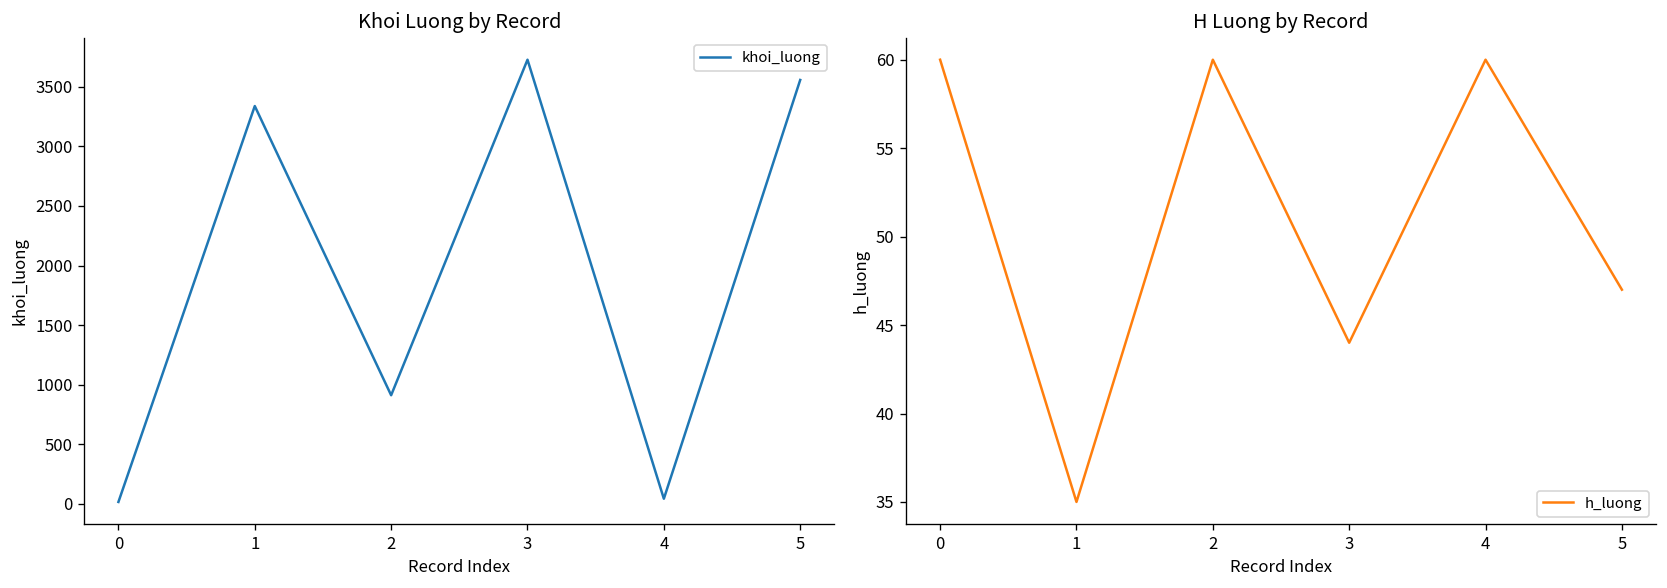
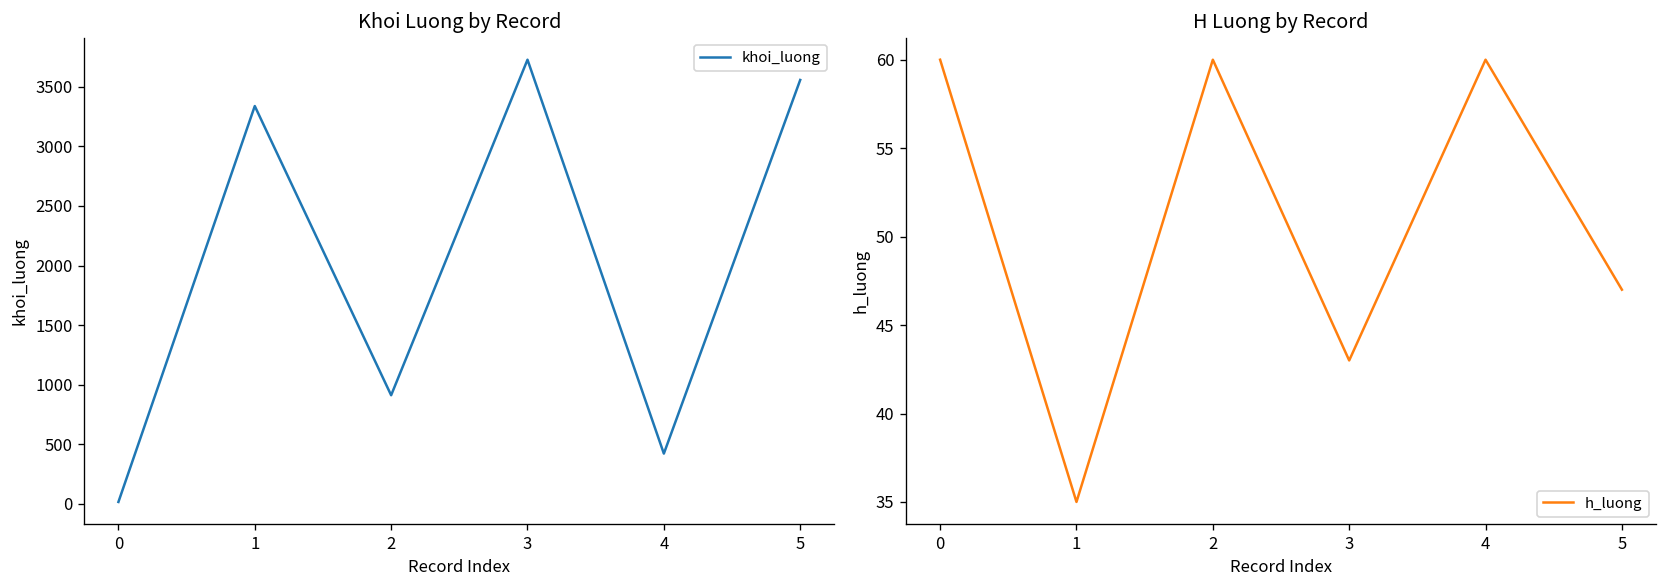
  {
    "Khoi Luong by Record": {
      "0": 0,
      "1": 3300,
      "2": 900,
      "3": 3700,
-     "4": 0,
+     "4": 400,
      "5": 3600
    },
    "H Luong by Record": {
      "0": 60,
      "1": 35,
      "2": 60,
-     "3": 44,
+     "3": 43,
      "4": 60,
      "5": 47
    }
  }
